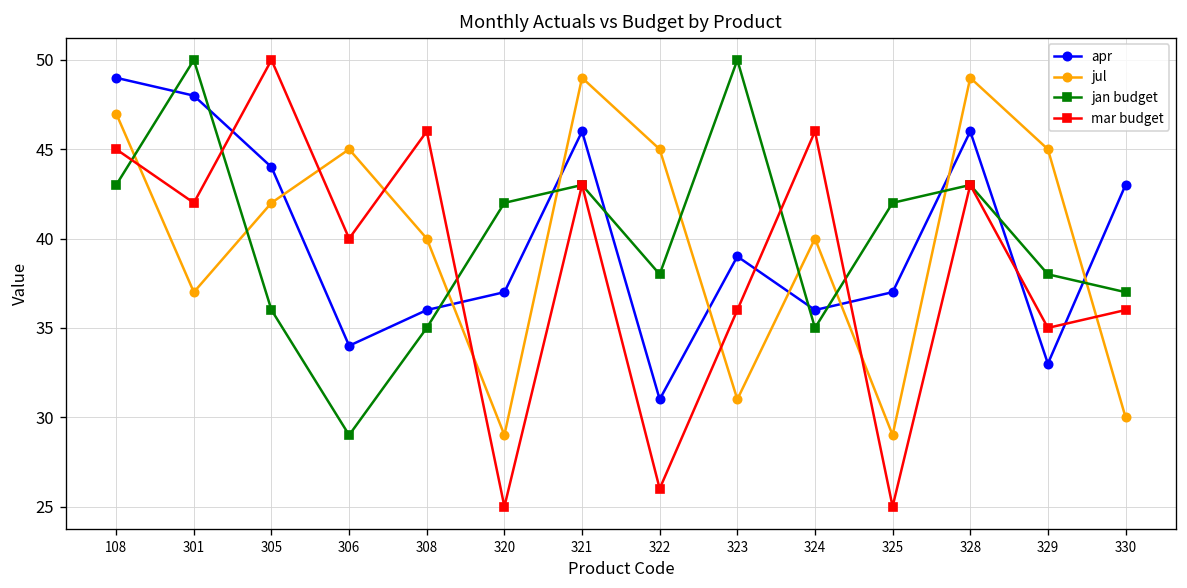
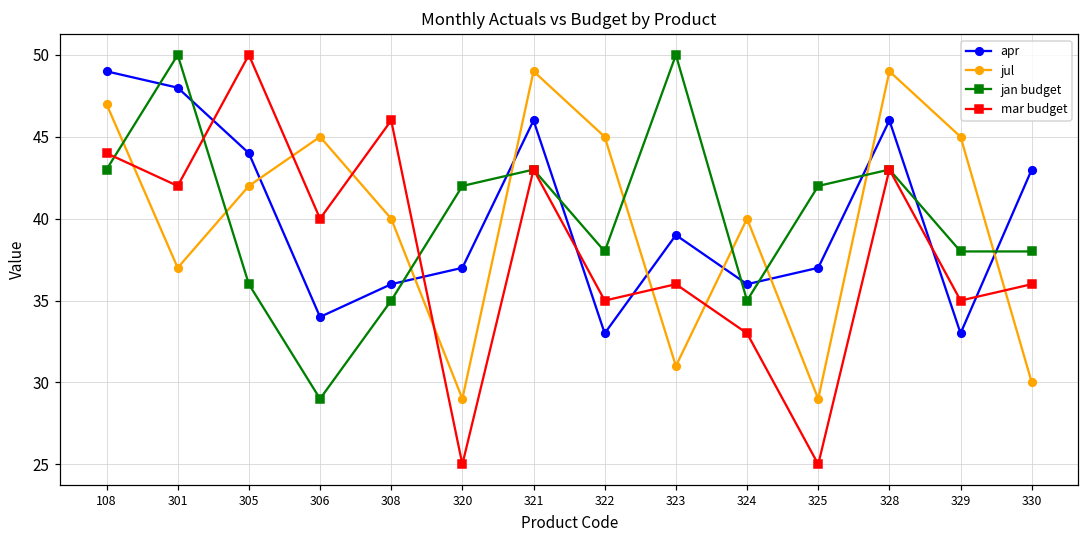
  {
    "apr": {
      "108": 49,
      "301": 48,
      "305": 44,
      "306": 34,
      "308": 36,
      "320": 37,
      "321": 46,
-     "322": 31,
+     "322": 33,
      "323": 39,
      "324": 36,
      "325": 37,
      "328": 46,
      "329": 33,
      "330": 43
    },
    "jul": {
      "108": 47,
      "301": 37,
      "305": 42,
      "306": 45,
      "308": 40,
      "320": 29,
      "321": 49,
      "322": 45,
      "323": 31,
      "324": 40,
      "325": 29,
      "328": 49,
      "329": 45,
      "330": 30
    },
    "jan budget": {
      "108": 43,
      "301": 50,
      "305": 36,
      "306": 29,
      "308": 35,
      "320": 42,
      "322": 38,
      "323": 50,
      "324": 35,
      "325": 42,
      "329": 38,
-     "330": 37
+     "330": 38
    },
    "mar budget": {
-     "108": 45,
+     "108": 44,
      "301": 42,
      "305": 50,
      "306": 40,
      "308": 46,
      "320": 25,
-     "322": 26,
+     "322": 35,
      "323": 36,
-     "324": 46,
+     "324": 33,
      "325": 25,
      "329": 35,
      "330": 36
    }
  }
